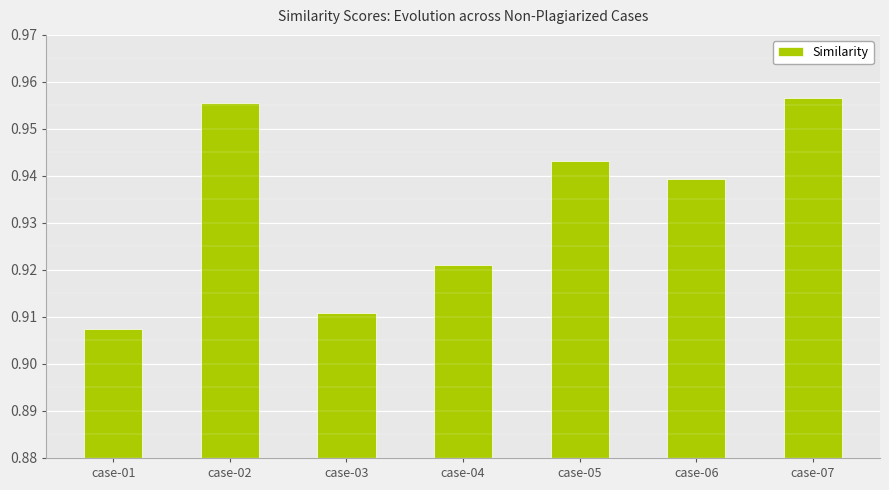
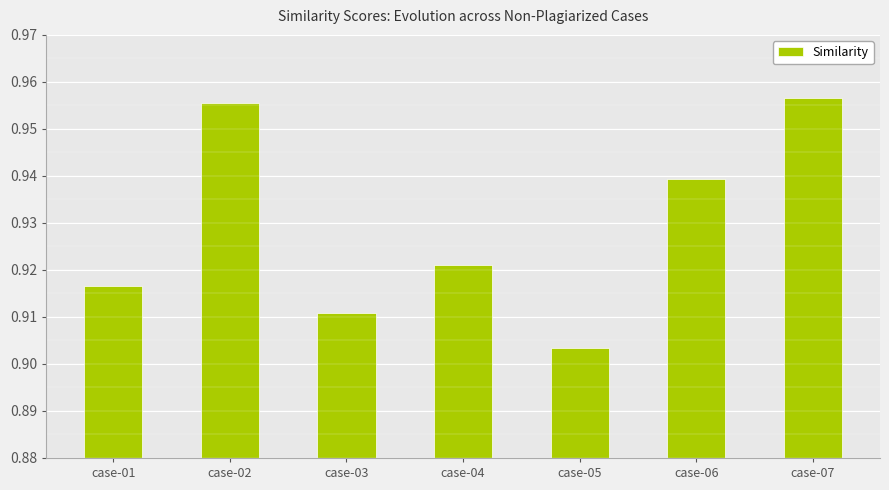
  {
-   "case-01": 0.908,
+   "case-01": 0.917,
    "case-02": 0.955,
    "case-03": 0.911,
    "case-04": 0.921,
-   "case-05": 0.943,
+   "case-05": 0.903,
    "case-06": 0.939,
    "case-07": 0.957
  }
